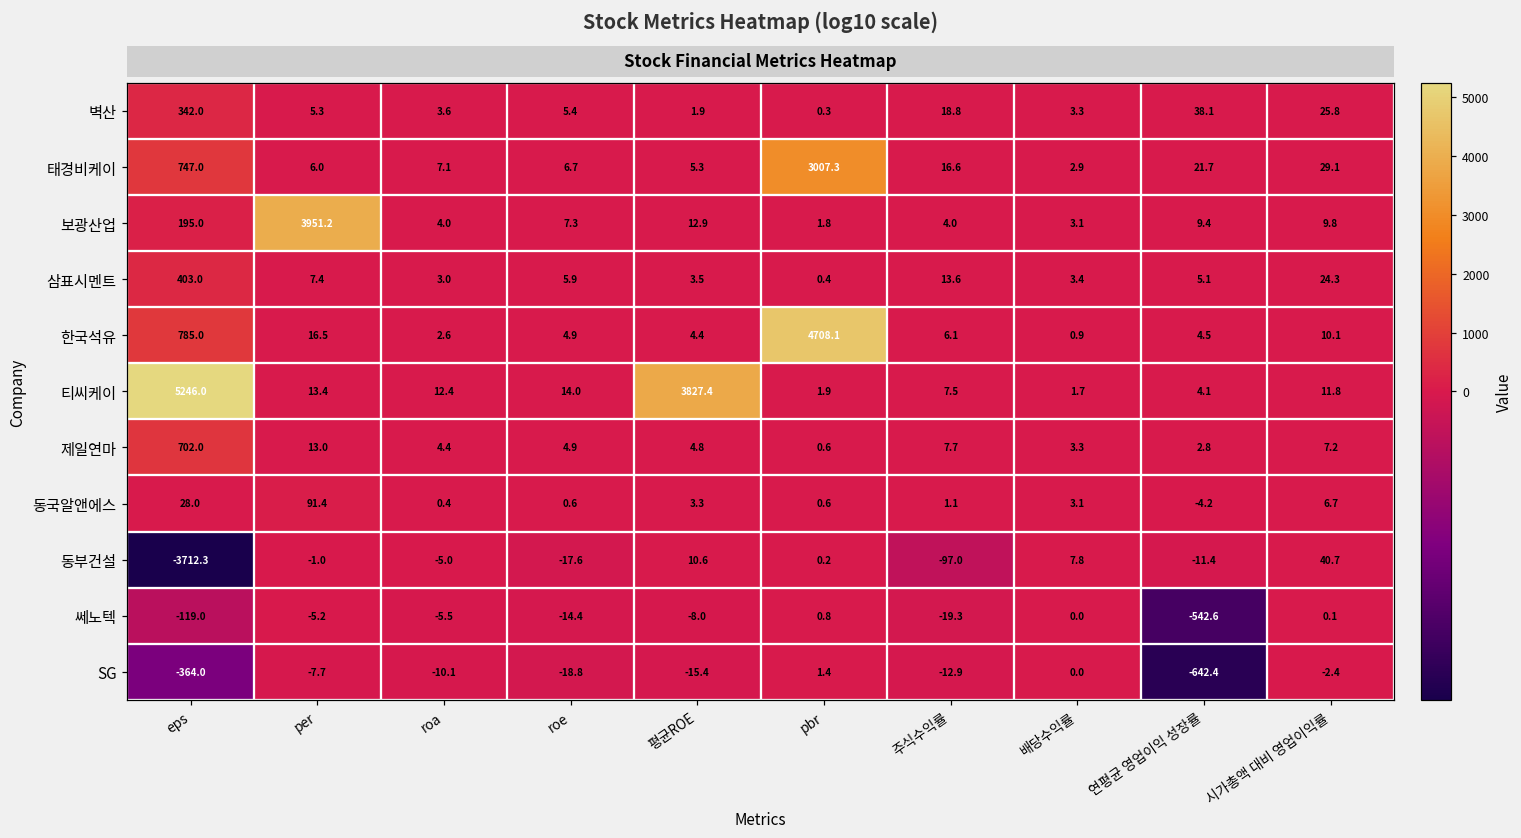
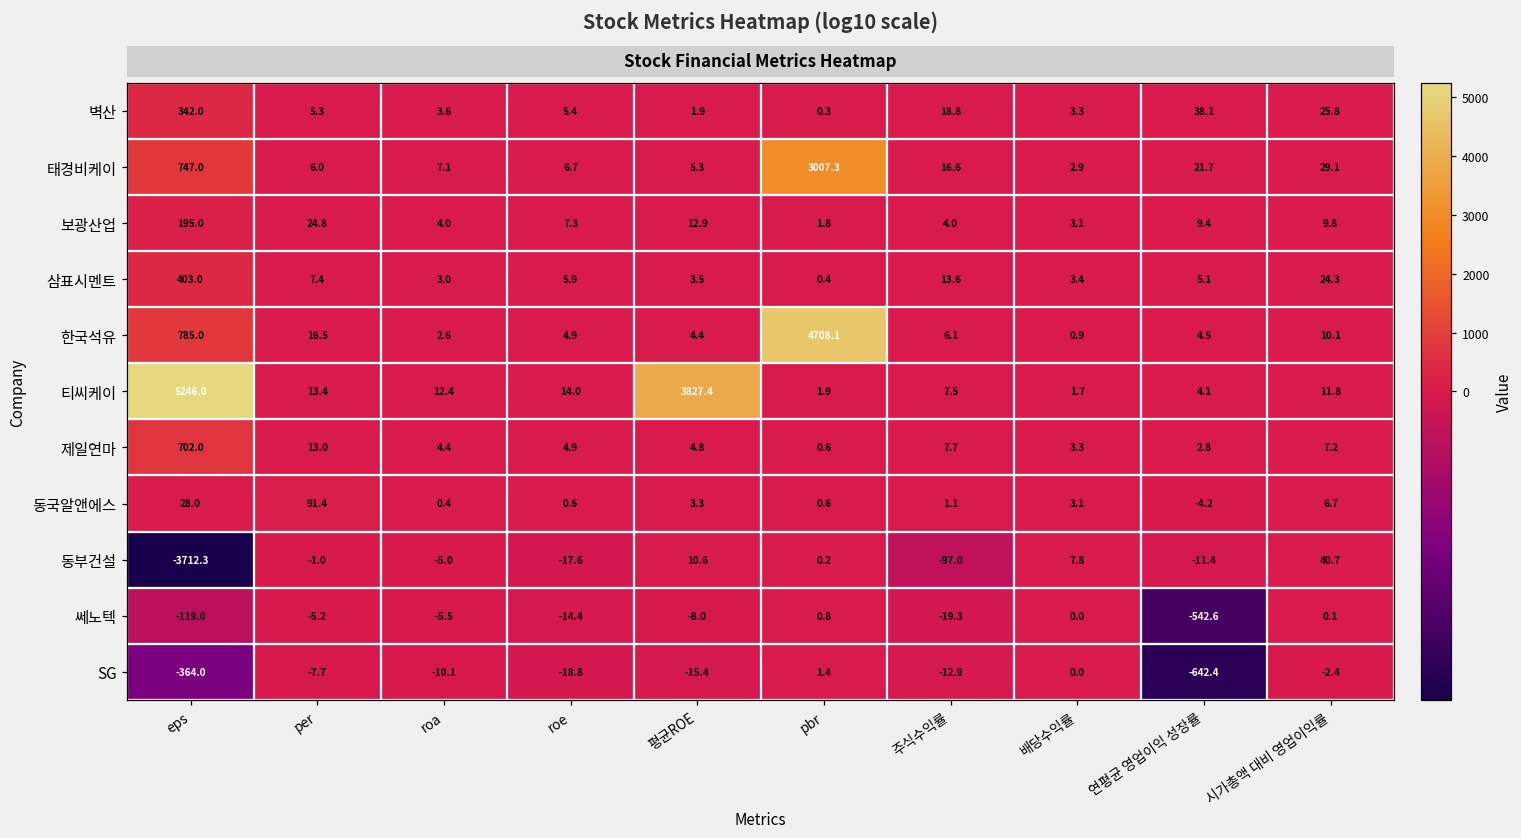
  {
    "벽산": {
      "eps": 342.0,
      "per": 5.3,
      "roa": 3.6,
      "roe": 5.4,
      "평균ROE": 1.9,
      "pbr": 0.3,
      "주식수익률": 18.8,
      "배당수익률": 3.3,
      "연평균 영업이익 성장률": 38.1,
      "시가총액 대비 영업이익률": 25.8
    },
    "태경비케이": {
      "eps": 747.0,
      "per": 6.0,
      "roa": 7.1,
      "roe": 6.7,
      "평균ROE": 5.3,
      "pbr": 3007.3,
      "주식수익률": 16.6,
      "배당수익률": 2.9,
      "연평균 영업이익 성장률": 21.7,
      "시가총액 대비 영업이익률": 29.1
    },
    "보광산업": {
      "eps": 195.0,
-     "per": 3951.2,
+     "per": 24.8,
      "roa": 4.0,
      "roe": 7.3,
      "평균ROE": 12.9,
      "pbr": 1.8,
      "주식수익률": 4.0,
      "배당수익률": 3.1,
      "연평균 영업이익 성장률": 9.4,
      "시가총액 대비 영업이익률": 9.8
    },
    "삼표시멘트": {
      "eps": 403.0,
      "per": 7.4,
      "roa": 3.0,
      "roe": 5.9,
      "평균ROE": 3.5,
      "pbr": 0.4,
      "주식수익률": 13.6,
      "배당수익률": 3.4,
      "연평균 영업이익 성장률": 5.1,
      "시가총액 대비 영업이익률": 24.3
    },
    "한국석유": {
      "eps": 785.0,
      "per": 16.5,
      "roa": 2.6,
      "roe": 4.9,
      "평균ROE": 4.4,
      "pbr": 4708.1,
      "주식수익률": 6.1,
      "배당수익률": 0.9,
      "연평균 영업이익 성장률": 4.5,
      "시가총액 대비 영업이익률": 10.1
    },
    "티씨케이": {
      "eps": 5246.0,
      "per": 13.4,
      "roa": 12.4,
      "roe": 14.0,
      "평균ROE": 3827.4,
      "pbr": 1.9,
      "주식수익률": 7.5,
      "배당수익률": 1.7,
      "연평균 영업이익 성장률": 4.1,
      "시가총액 대비 영업이익률": 11.8
    },
    "제일연마": {
      "eps": 702.0,
      "per": 13.0,
      "roa": 4.4,
      "roe": 4.9,
      "평균ROE": 4.8,
      "pbr": 0.6,
      "주식수익률": 7.7,
      "배당수익률": 3.3,
      "연평균 영업이익 성장률": 2.8,
      "시가총액 대비 영업이익률": 7.2
    },
    "동국알앤에스": {
      "eps": 28.0,
      "per": 91.4,
      "roa": 0.4,
      "roe": 0.6,
      "평균ROE": 3.3,
      "pbr": 0.6,
      "주식수익률": 1.1,
      "배당수익률": 3.1,
      "연평균 영업이익 성장률": -4.2,
      "시가총액 대비 영업이익률": 6.7
    },
    "동부건설": {
      "eps": -3712.3,
      "per": -1.0,
      "roa": -5.0,
      "roe": -17.6,
      "평균ROE": 10.6,
      "pbr": 0.2,
      "주식수익률": -97.0,
      "배당수익률": 7.8,
      "연평균 영업이익 성장률": -11.4,
      "시가총액 대비 영업이익률": 40.7
    },
    "쎄노텍": {
      "eps": -119.0,
      "per": -5.2,
      "roa": -5.5,
      "roe": -14.4,
      "평균ROE": -8.0,
      "pbr": 0.8,
      "주식수익률": -19.3,
      "배당수익률": 0.0,
      "연평균 영업이익 성장률": -542.6,
      "시가총액 대비 영업이익률": 0.1
    },
    "SG": {
      "eps": -364.0,
      "per": -7.7,
      "roa": -10.1,
      "roe": -18.8,
      "평균ROE": -15.4,
      "pbr": 1.4,
      "주식수익률": -12.9,
      "배당수익률": 0.0,
      "연평균 영업이익 성장률": -642.4,
      "시가총액 대비 영업이익률": -2.4
    }
  }
